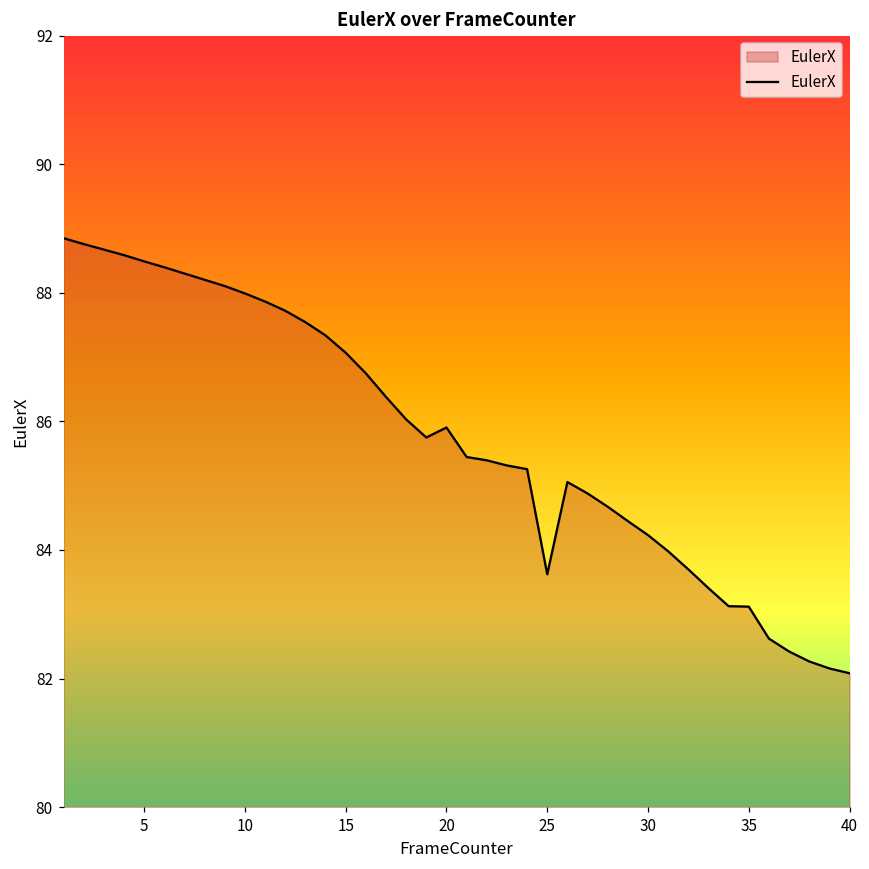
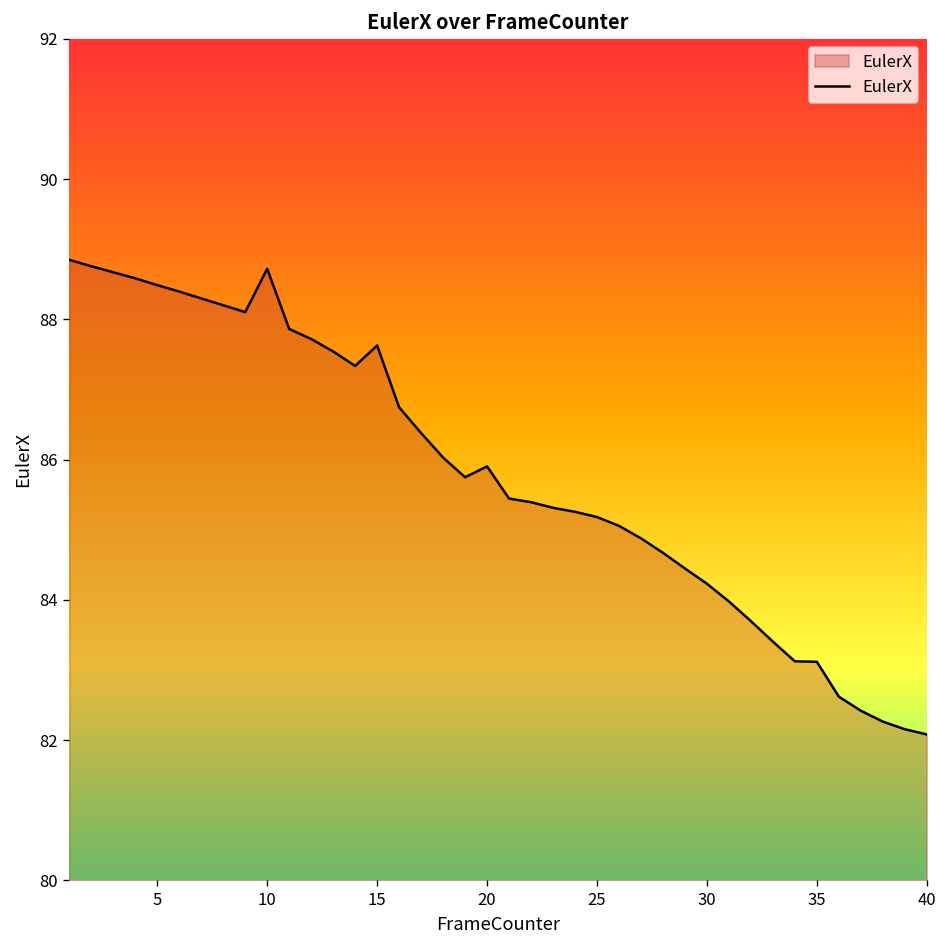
  {
    "5": 88.5,
-   "10": 88.0,
-   "15": 87.1,
+   "10": 88.7,
+   "15": 87.6,
    "20": 85.9,
-   "25": 83.6,
+   "25": 85.2,
    "30": 84.2,
    "35": 83.1,
    "40": 82.1
  }
